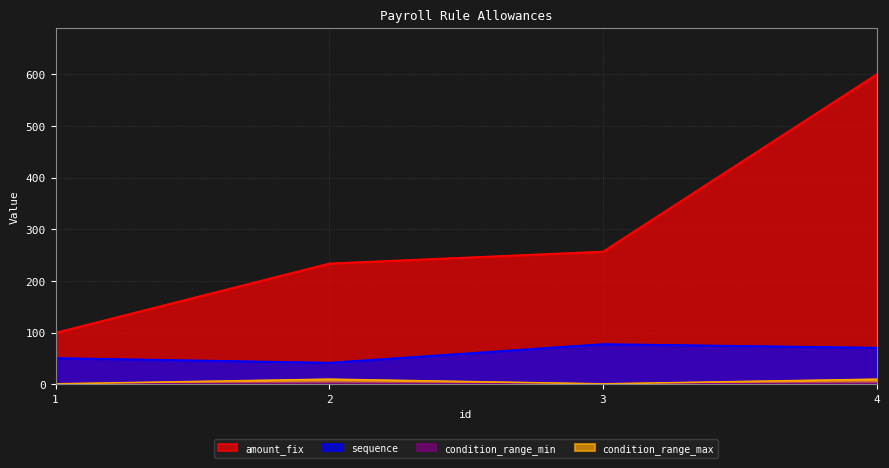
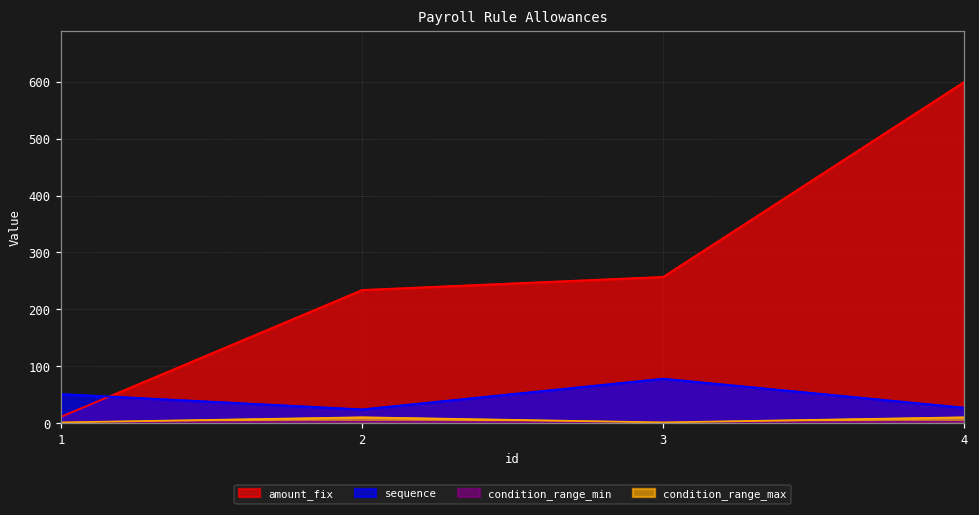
  {
    "amount_fix": {
-     "1": 100,
+     "1": 10,
      "2": 230,
      "3": 260,
      "4": 600
    },
    "sequence": {
      "1": 50,
-     "2": 40,
+     "2": 20,
      "3": 80,
-     "4": 70
+     "4": 30
    },
    "condition_range_min": {
      "2": 0,
      "4": 0
    },
    "condition_range_max": {
      "2": 10,
      "4": 10
    }
  }
